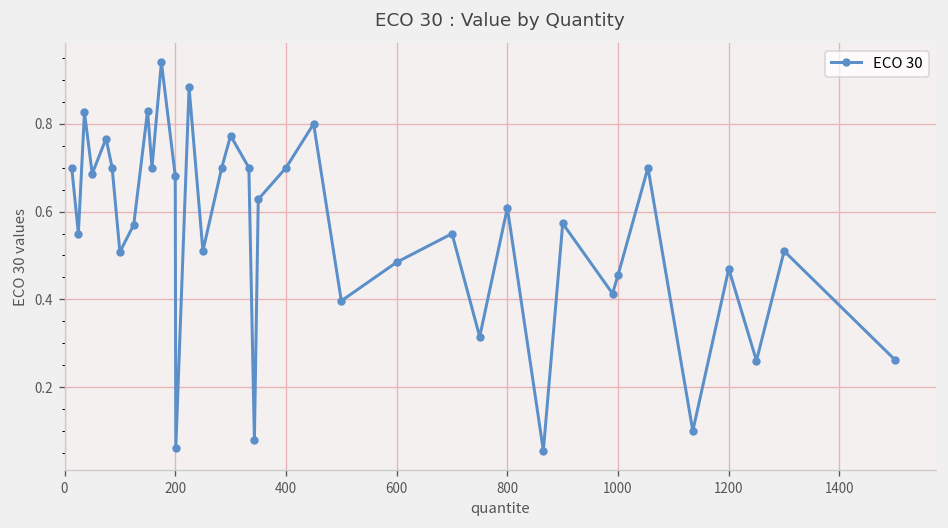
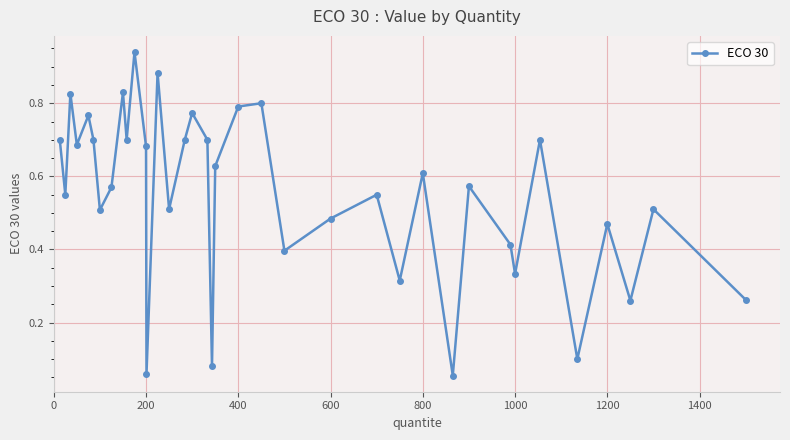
  {
    "200": 0.68,
-   "400": 0.70,
+   "400": 0.79,
    "600": 0.48,
    "800": 0.61,
-   "1000": 0.46,
+   "1000": 0.33,
    "1200": 0.47
  }
